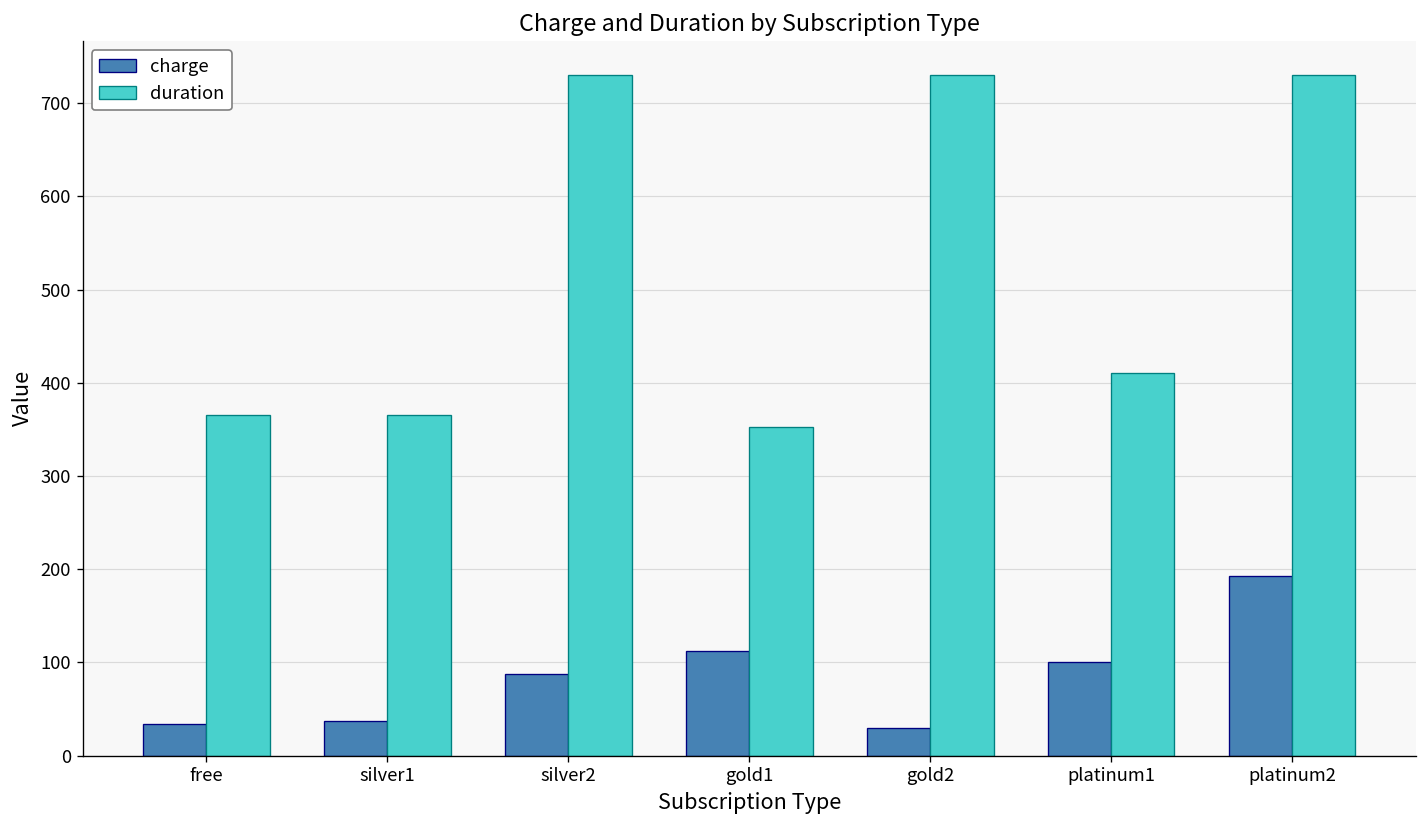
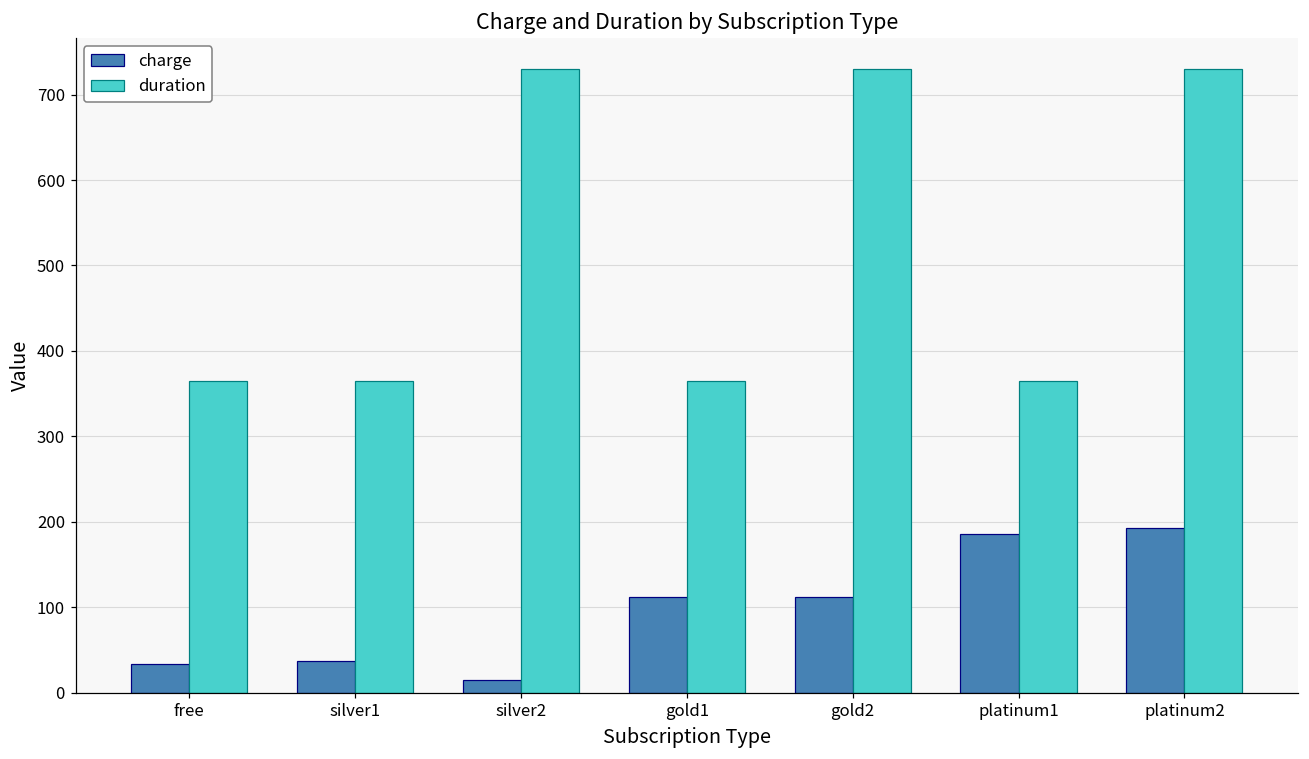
  {
    "charge": {
      "free": 30,
      "silver1": 40,
-     "silver2": 90,
+     "silver2": 20,
      "gold1": 110,
-     "gold2": 30,
-     "platinum1": 100,
+     "gold2": 110,
+     "platinum1": 190,
      "platinum2": 190
    },
    "duration": {
      "free": 370,
      "silver1": 370,
      "silver2": 730,
-     "gold1": 350,
+     "gold1": 370,
      "gold2": 730,
-     "platinum1": 410,
+     "platinum1": 370,
      "platinum2": 730
    }
  }
